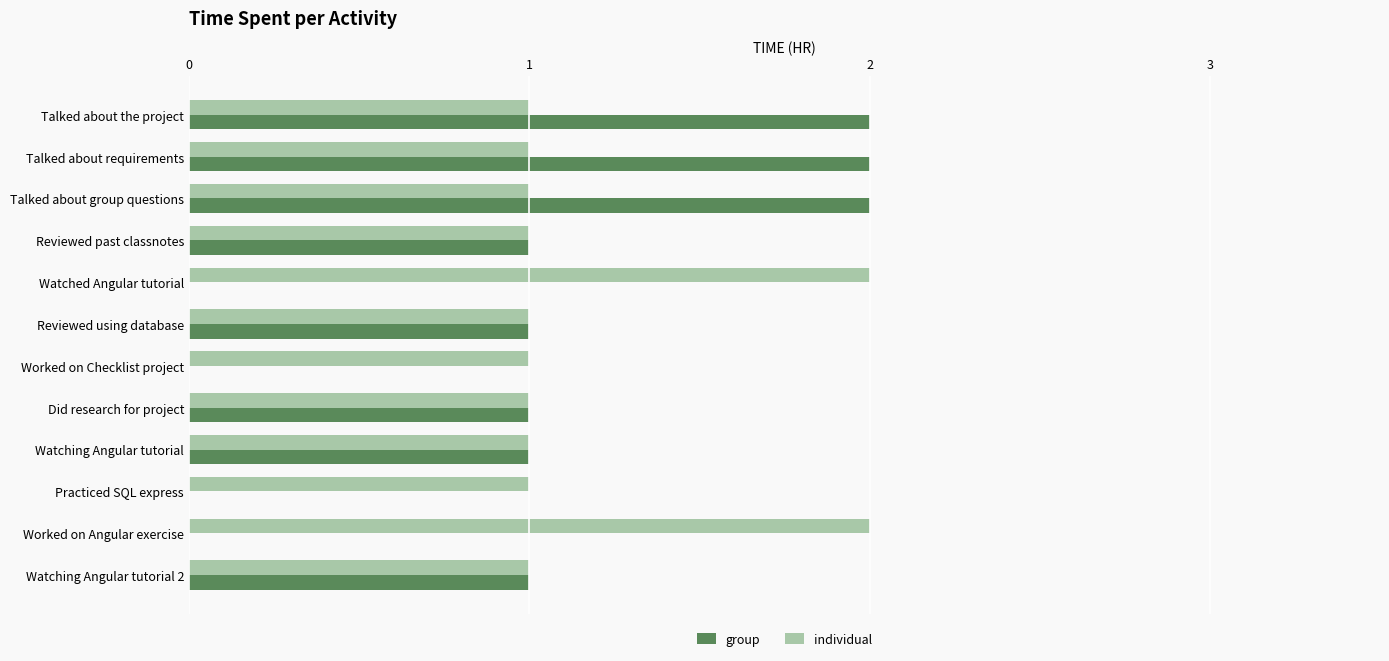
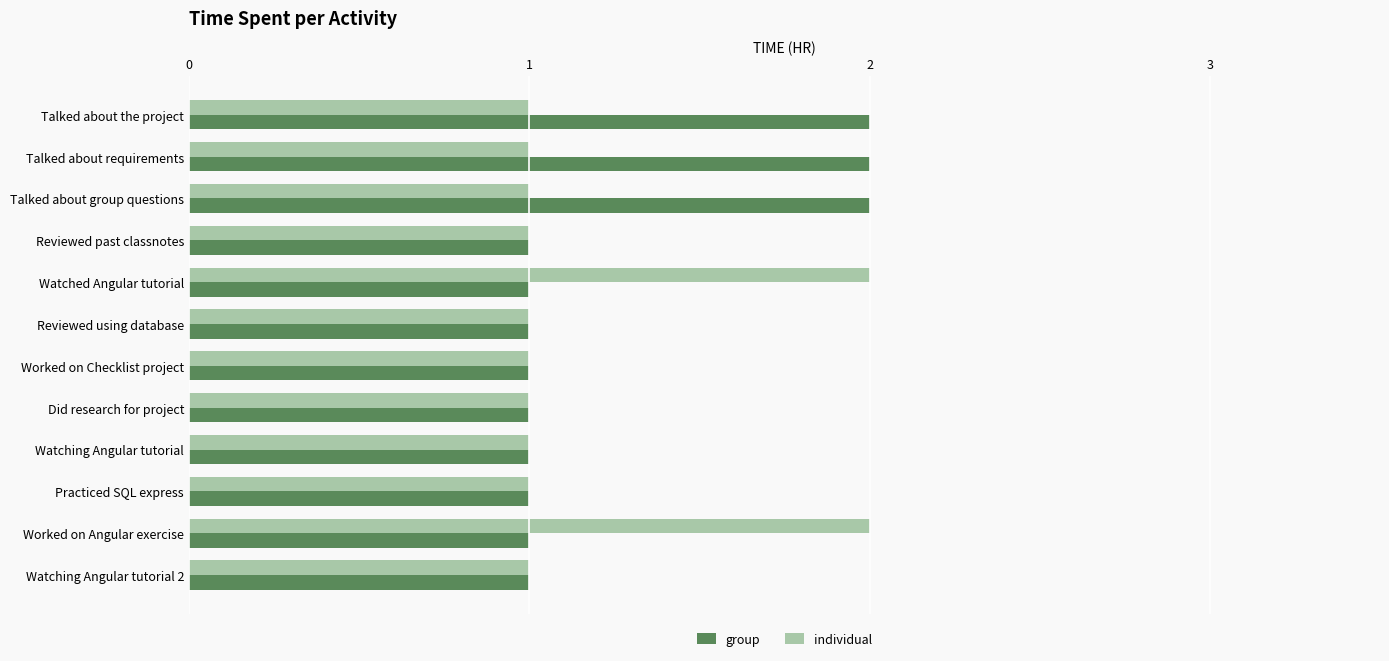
  {
    "group": {
      "Talked about the project": 2,
      "Talked about requirements": 2,
      "Talked about group questions": 2,
      "Reviewed past classnotes": 1,
-     "Watched Angular tutorial": 0,
+     "Watched Angular tutorial": 1,
      "Reviewed using database": 1,
-     "Worked on Checklist project": 0,
+     "Worked on Checklist project": 1,
      "Did research for project": 1,
      "Watching Angular tutorial": 1,
-     "Practiced SQL express": 0,
-     "Worked on Angular exercise": 0,
+     "Practiced SQL express": 1,
+     "Worked on Angular exercise": 1,
      "Watching Angular tutorial 2": 1
    },
    "individual": {
      "Talked about the project": 1,
      "Talked about requirements": 1,
      "Talked about group questions": 1,
      "Reviewed past classnotes": 1,
      "Watched Angular tutorial": 2,
      "Reviewed using database": 1,
      "Worked on Checklist project": 1,
      "Did research for project": 1,
      "Watching Angular tutorial": 1,
      "Practiced SQL express": 1,
      "Worked on Angular exercise": 2,
      "Watching Angular tutorial 2": 1
    }
  }
